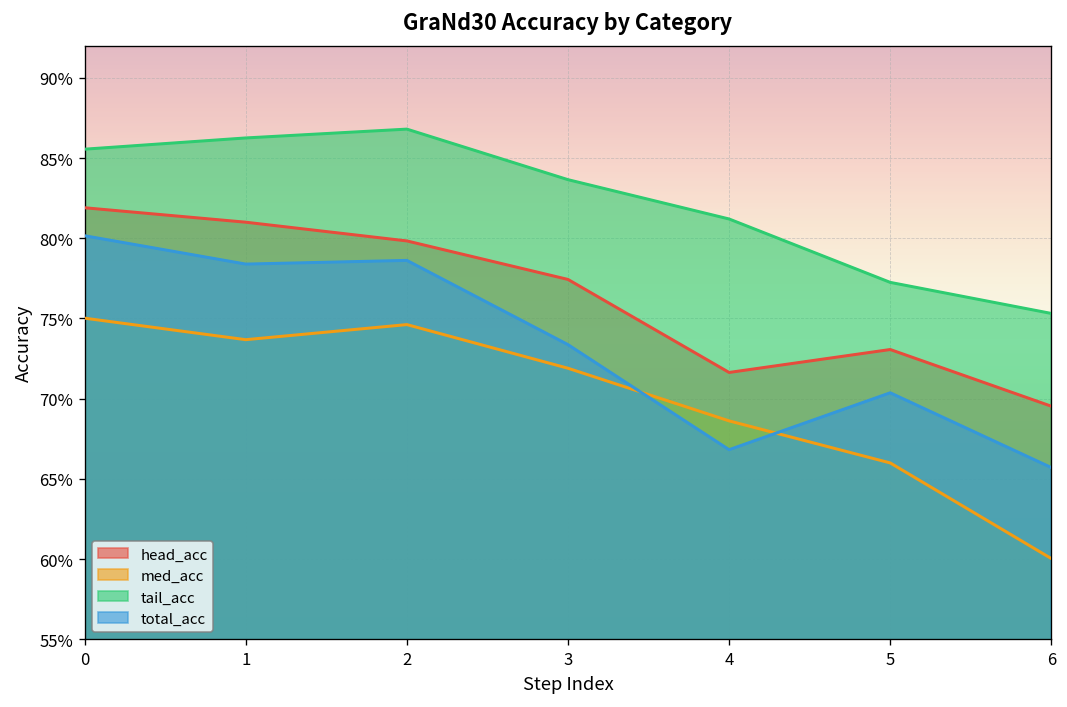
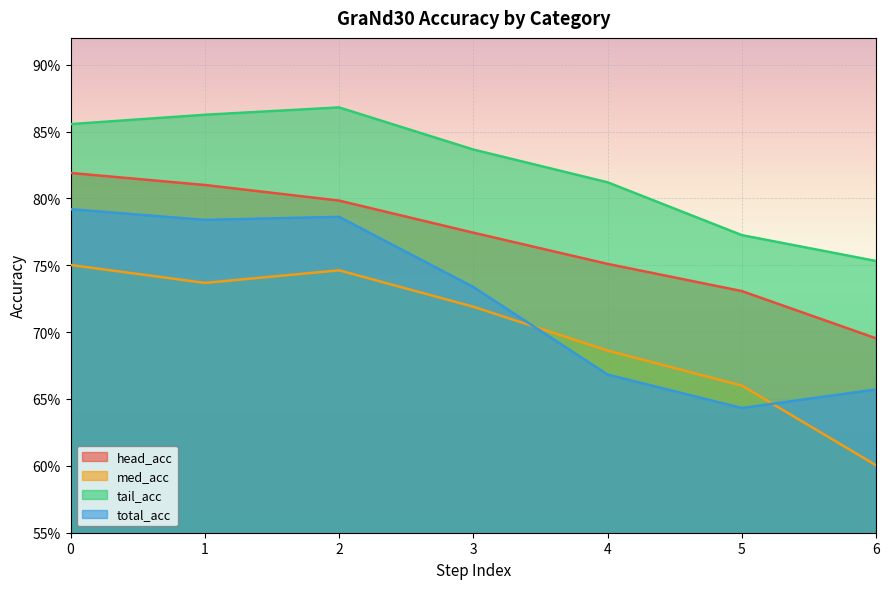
  {
    "head_acc": {
      "0": "81.9%",
      "1": "81.0%",
      "2": "79.8%",
      "3": "77.4%",
-     "4": "71.6%",
+     "4": "75.1%",
      "5": "73.1%",
      "6": "69.5%"
    },
    "med_acc": {
      "0": "75.0%",
      "1": "73.7%",
      "2": "74.6%",
      "3": "71.9%",
      "4": "68.6%",
      "5": "66.0%",
      "6": "60.0%"
    },
    "tail_acc": {
      "0": "85.6%",
      "1": "86.2%",
      "2": "86.8%",
      "3": "83.7%",
      "4": "81.2%",
      "5": "77.3%",
      "6": "75.3%"
    },
    "total_acc": {
-     "0": "80.2%",
+     "0": "79.2%",
      "1": "78.4%",
      "2": "78.6%",
      "3": "73.4%",
      "4": "66.8%",
-     "5": "70.4%",
+     "5": "64.3%",
      "6": "65.7%"
    }
  }
